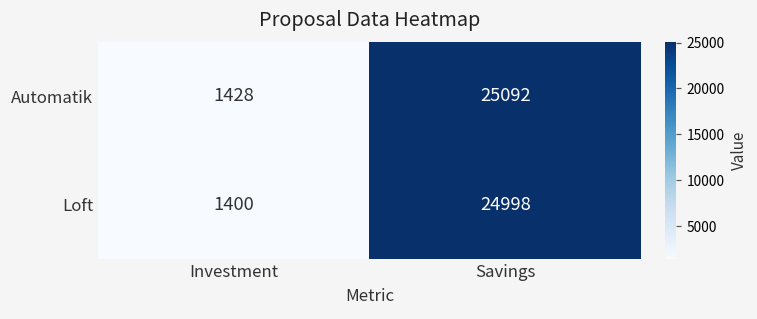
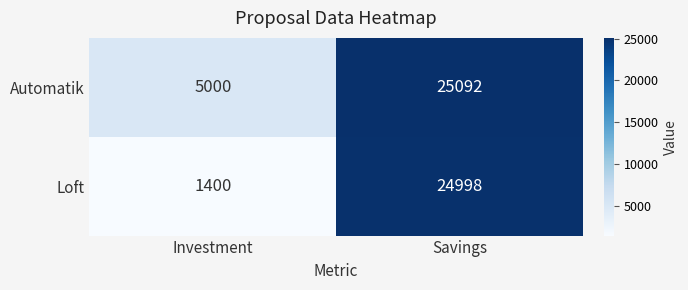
  {
    "Automatik": {
-     "Investment": 1428,
+     "Investment": 5000,
      "Savings": 25092
    },
    "Loft": {
      "Investment": 1400,
      "Savings": 24998
    }
  }
